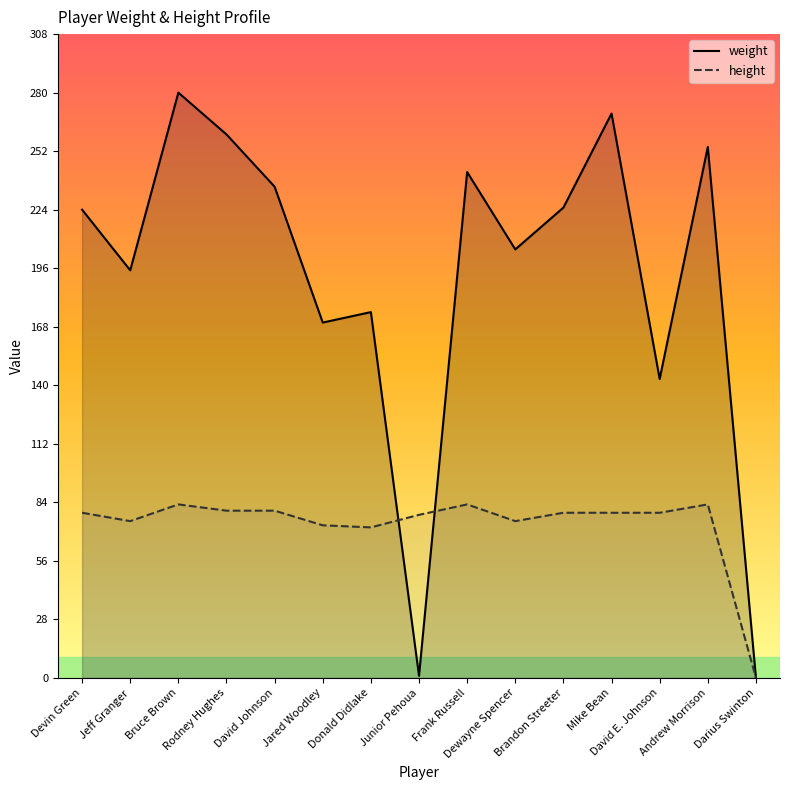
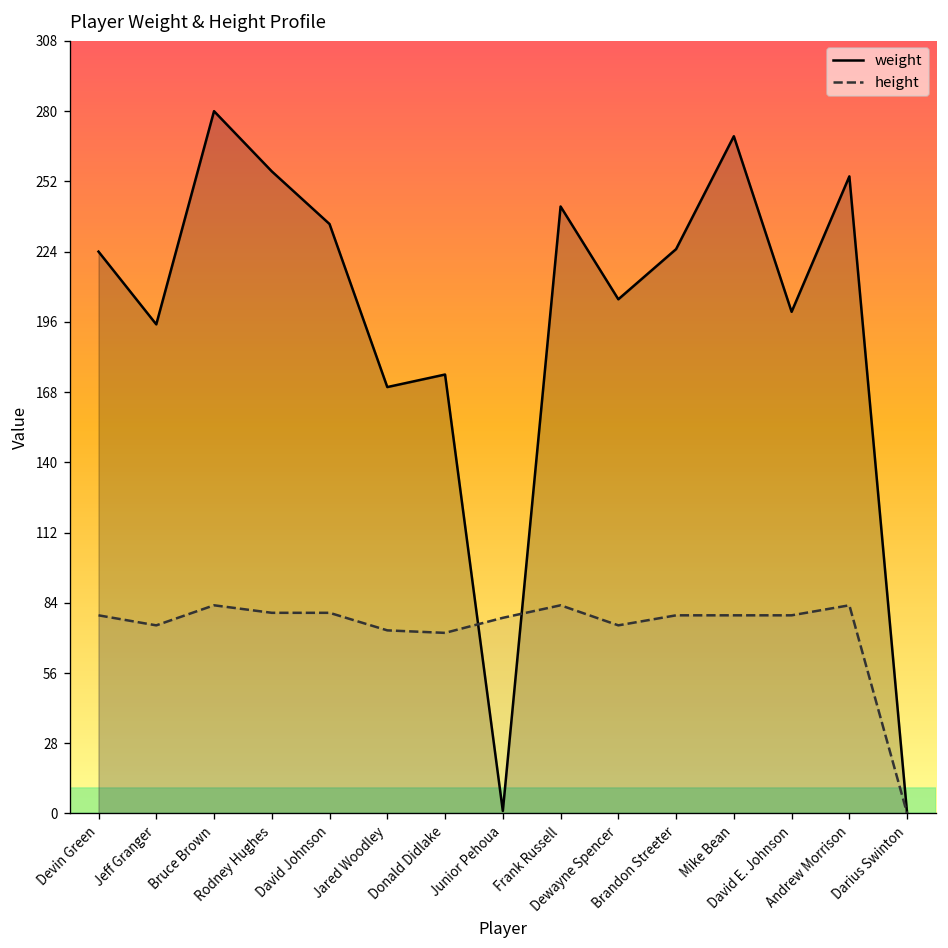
  {
    "weight": {
      "Devin Green": 224,
      "Jeff Granger": 195,
      "Bruce Brown": 280,
-     "Rodney Hughes": 260,
+     "Rodney Hughes": 256,
      "David Johnson": 235,
      "Jared Woodley": 170,
      "Donald Didlake": 175,
      "Frank Russell": 242,
      "Dewayne Spencer": 205,
      "Brandon Streeter": 225,
      "Mike Bean": 270,
-     "David E. Johnson": 143,
+     "David E. Johnson": 200,
      "Andrew Morrison": 254
    },
    "height": {
      "Devin Green": 79,
      "Jeff Granger": 75,
      "Bruce Brown": 83,
      "Rodney Hughes": 80,
      "David Johnson": 80,
      "Jared Woodley": 73,
      "Donald Didlake": 72,
      "Junior Pehoua": 78,
      "Frank Russell": 83,
      "Dewayne Spencer": 75,
      "Brandon Streeter": 79,
      "Mike Bean": 79,
      "David E. Johnson": 79,
      "Andrew Morrison": 83
    }
  }
